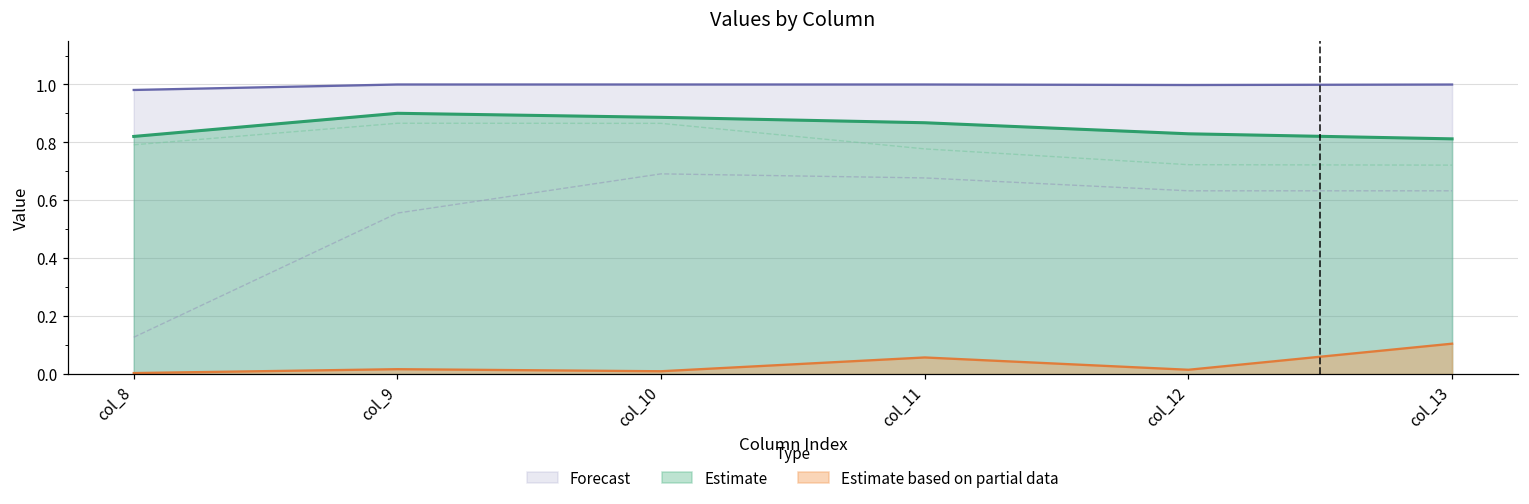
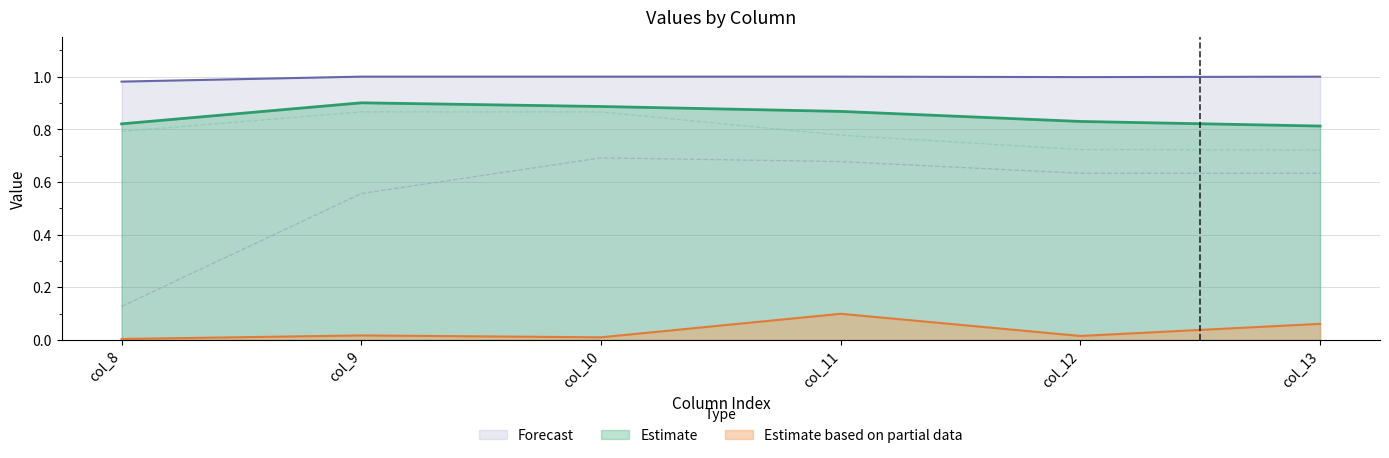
  {
    "Estimate based on partial data": {
      "col_8": 0.00,
      "col_9": 0.02,
      "col_10": 0.01,
-     "col_11": 0.06,
+     "col_11": 0.10,
      "col_12": 0.01,
-     "col_13": 0.11
+     "col_13": 0.06
    }
  }
